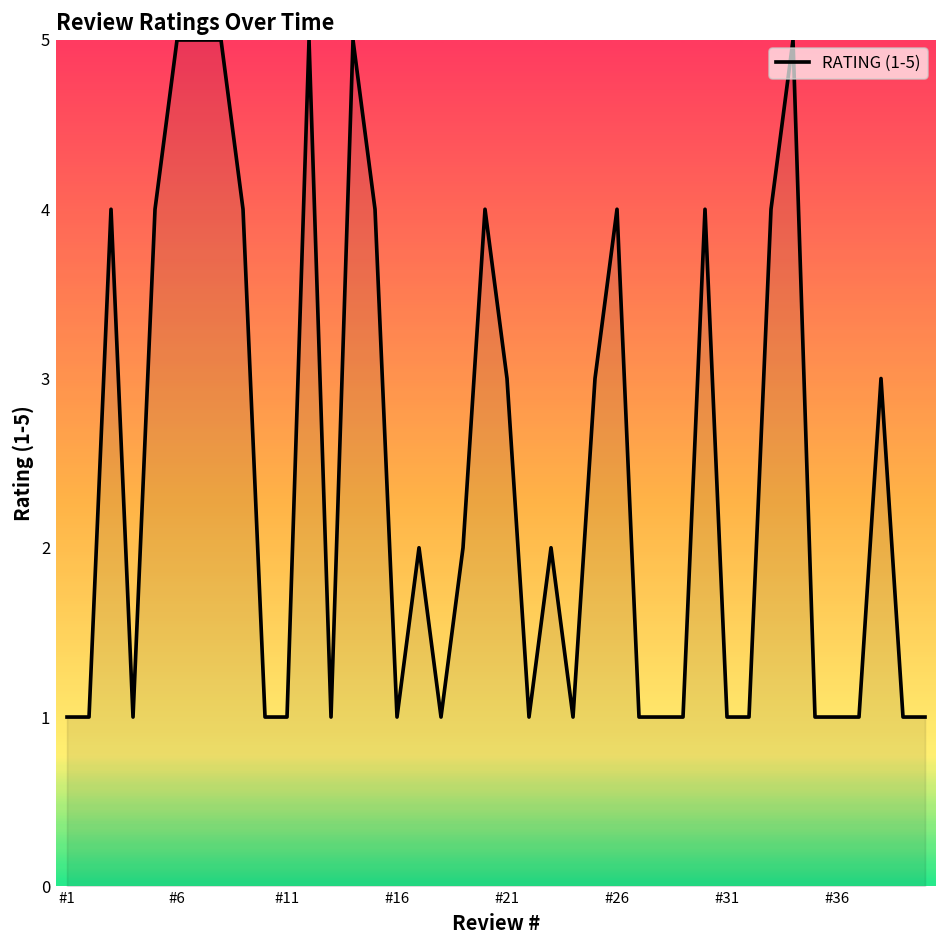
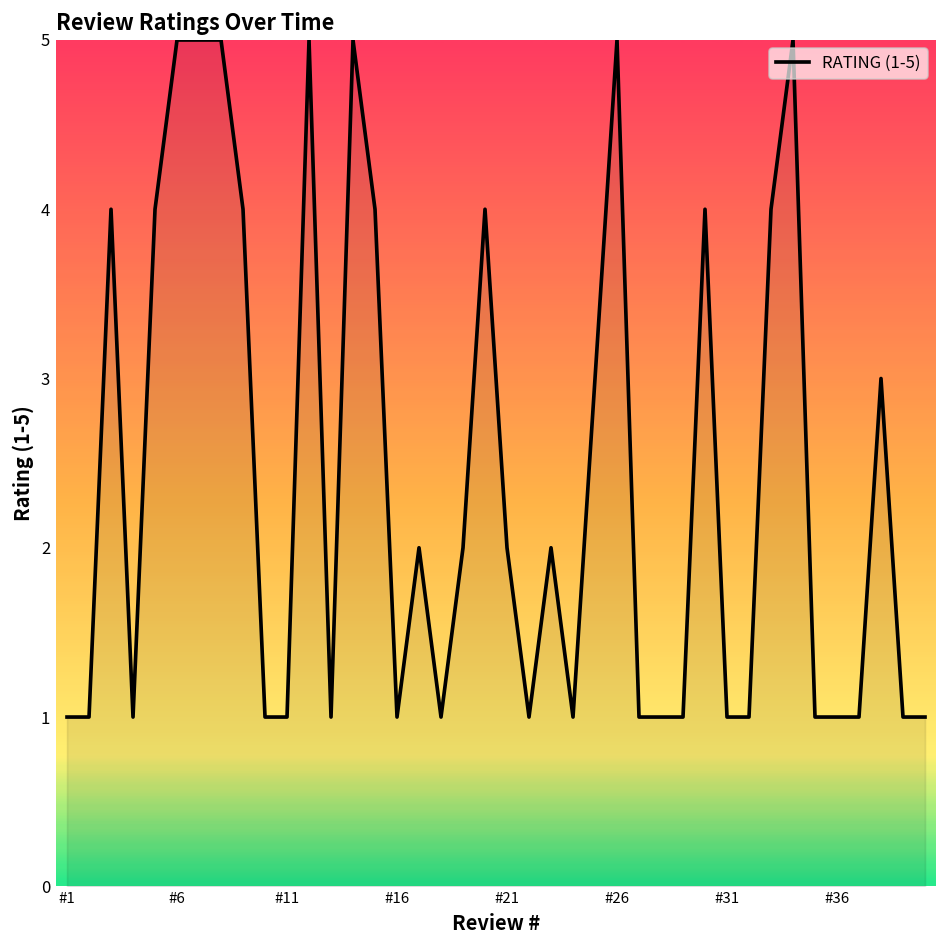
  {
    "#1": 1,
    "#6": 5,
    "#11": 1,
    "#16": 1,
-   "#21": 3,
-   "#26": 4,
+   "#21": 2,
+   "#26": 5,
    "#31": 1,
    "#36": 1
  }
